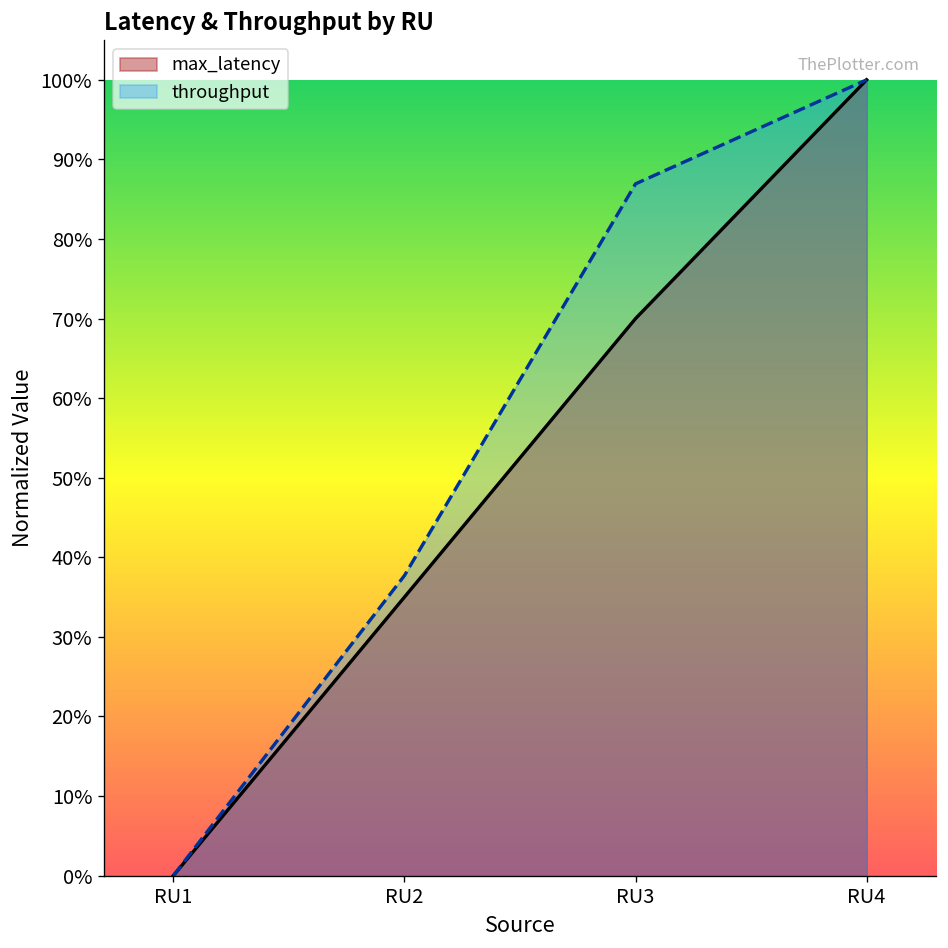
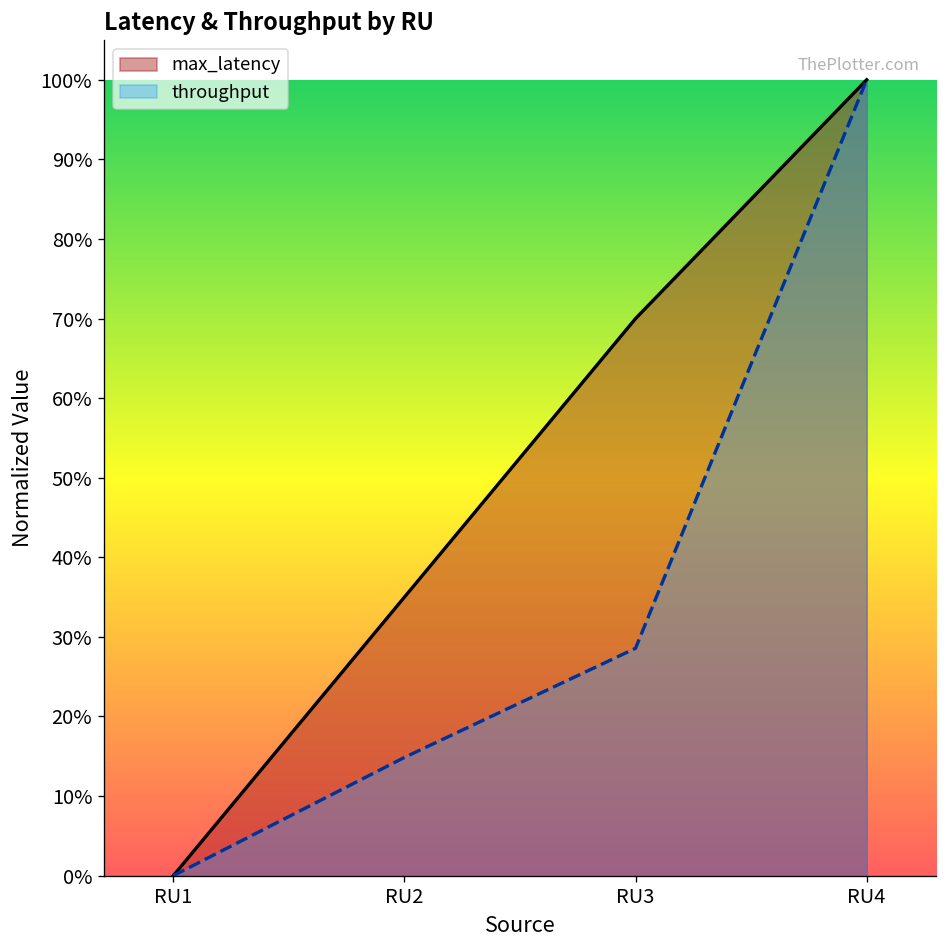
  {
    "max_latency": {
      "RU2": "35%",
      "RU3": "70%"
    },
    "throughput": {
-     "RU2": "38%",
-     "RU3": "87%"
+     "RU2": "15%",
+     "RU3": "29%"
    }
  }
